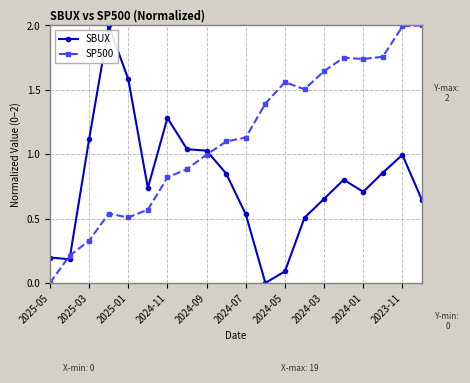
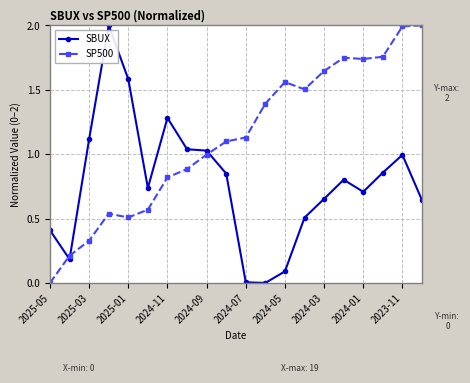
  {
    "SBUX": {
-     "2025-05": 0.20,
+     "2025-05": 0.41,
      "2025-03": 1.12,
      "2025-01": 1.58,
      "2024-11": 1.28,
      "2024-09": 1.03,
-     "2024-07": 0.53,
+     "2024-07": 0.00,
      "2024-05": 0.09,
      "2024-03": 0.65,
      "2024-01": 0.71,
      "2023-11": 0.99
    },
    "SP500": {
      "2025-05": 0.00,
      "2025-03": 0.33,
      "2025-01": 0.51,
      "2024-11": 0.82,
      "2024-09": 1.00,
      "2024-07": 1.13,
      "2024-05": 1.56,
      "2024-03": 1.65,
      "2024-01": 1.74,
      "2023-11": 1.99
    }
  }
